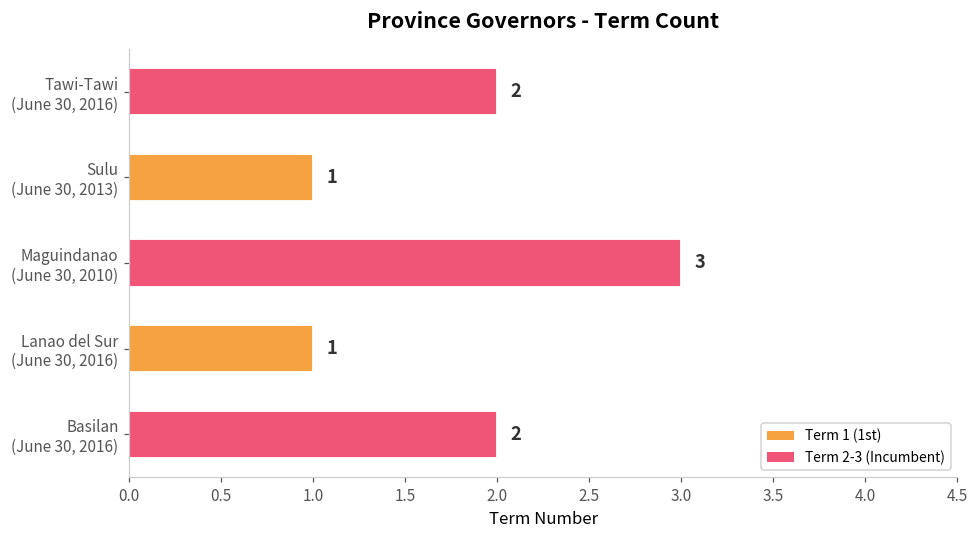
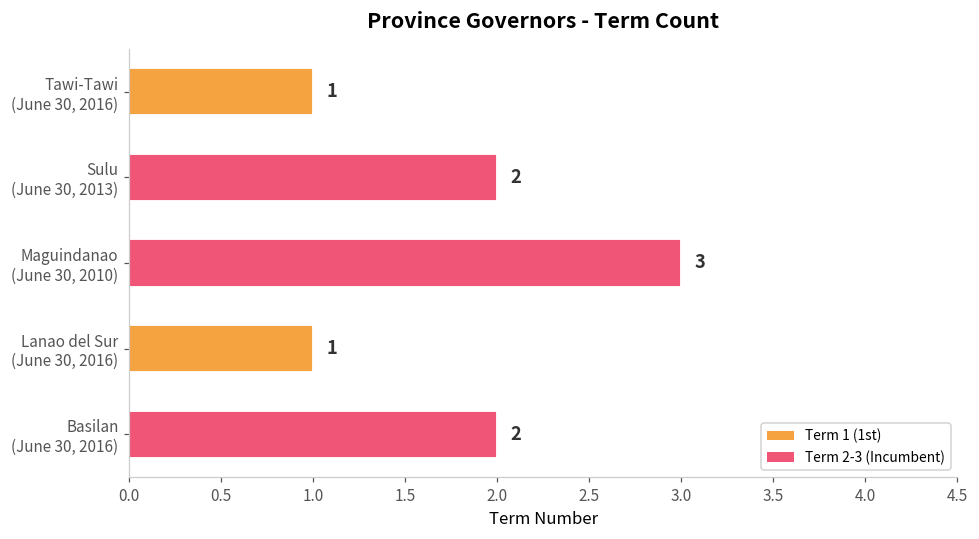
  {
-   "Tawi-Tawi (June 30, 2016)": 2,
-   "Sulu (June 30, 2013)": 1,
+   "Tawi-Tawi (June 30, 2016)": 1,
+   "Sulu (June 30, 2013)": 2,
    "Maguindanao (June 30, 2010)": 3,
    "Lanao del Sur (June 30, 2016)": 1,
    "Basilan (June 30, 2016)": 2
  }
